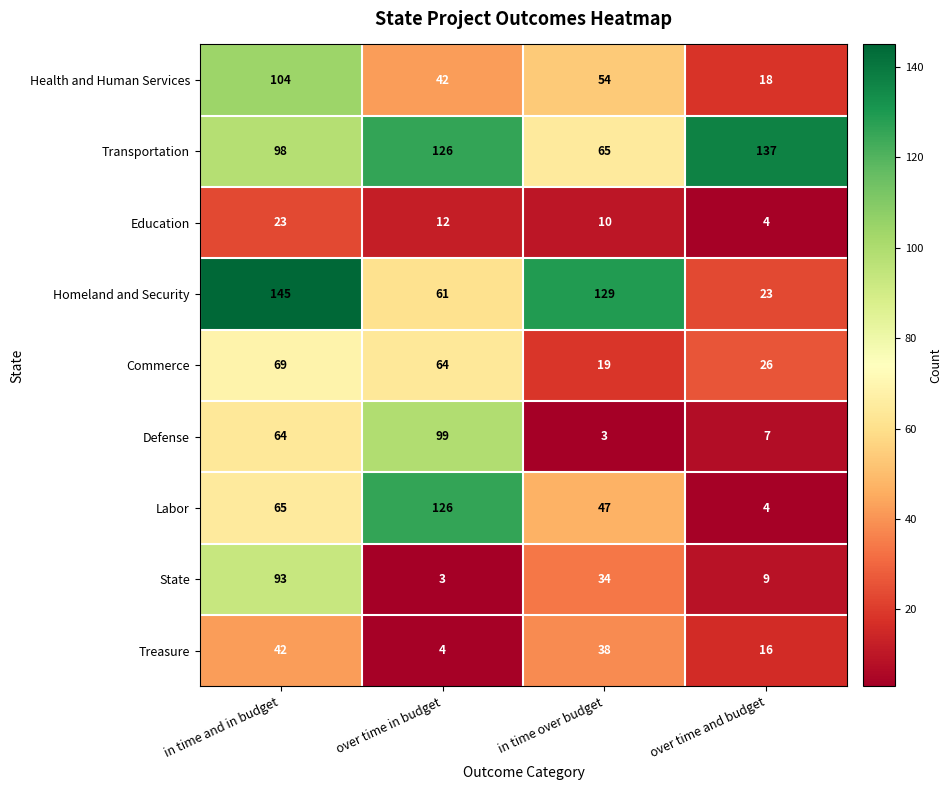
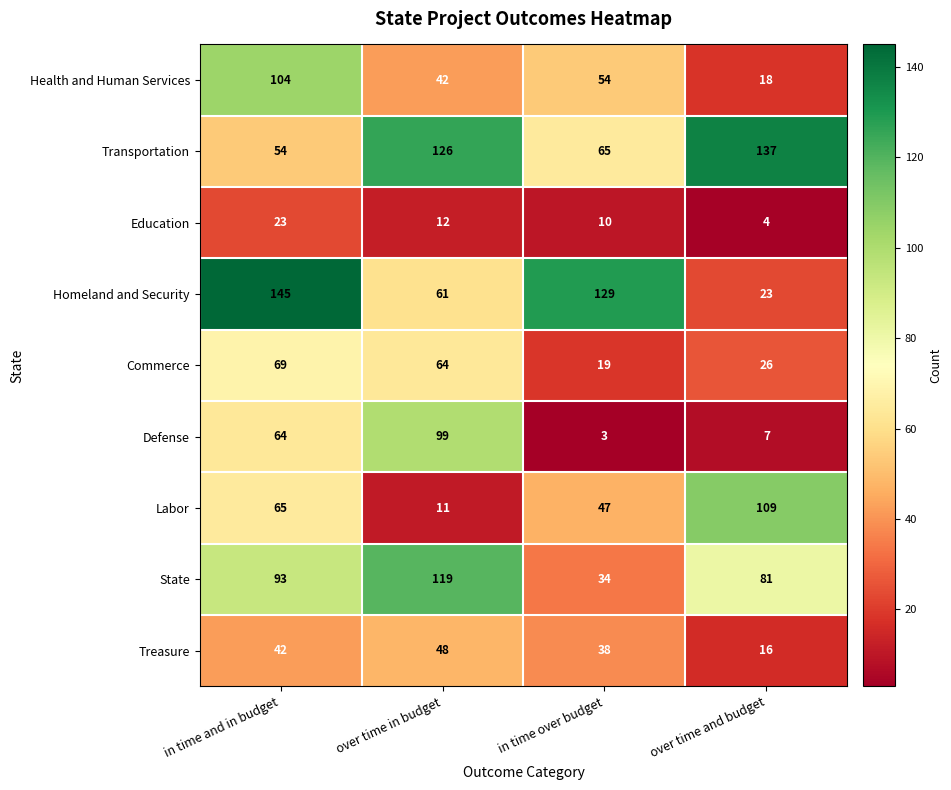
  {
    "Health and Human Services": {
      "in time and in budget": 104,
      "over time in budget": 42,
      "in time over budget": 54,
      "over time and budget": 18
    },
    "Transportation": {
-     "in time and in budget": 98,
+     "in time and in budget": 54,
      "over time in budget": 126,
      "in time over budget": 65,
      "over time and budget": 137
    },
    "Education": {
      "in time and in budget": 23,
      "over time in budget": 12,
      "in time over budget": 10,
      "over time and budget": 4
    },
    "Homeland and Security": {
      "in time and in budget": 145,
      "over time in budget": 61,
      "in time over budget": 129,
      "over time and budget": 23
    },
    "Commerce": {
      "in time and in budget": 69,
      "over time in budget": 64,
      "in time over budget": 19,
      "over time and budget": 26
    },
    "Defense": {
      "in time and in budget": 64,
      "over time in budget": 99,
      "in time over budget": 3,
      "over time and budget": 7
    },
    "Labor": {
      "in time and in budget": 65,
-     "over time in budget": 126,
+     "over time in budget": 11,
      "in time over budget": 47,
-     "over time and budget": 4
+     "over time and budget": 109
    },
    "State": {
      "in time and in budget": 93,
-     "over time in budget": 3,
+     "over time in budget": 119,
      "in time over budget": 34,
-     "over time and budget": 9
+     "over time and budget": 81
    },
    "Treasure": {
      "in time and in budget": 42,
-     "over time in budget": 4,
+     "over time in budget": 48,
      "in time over budget": 38,
      "over time and budget": 16
    }
  }
